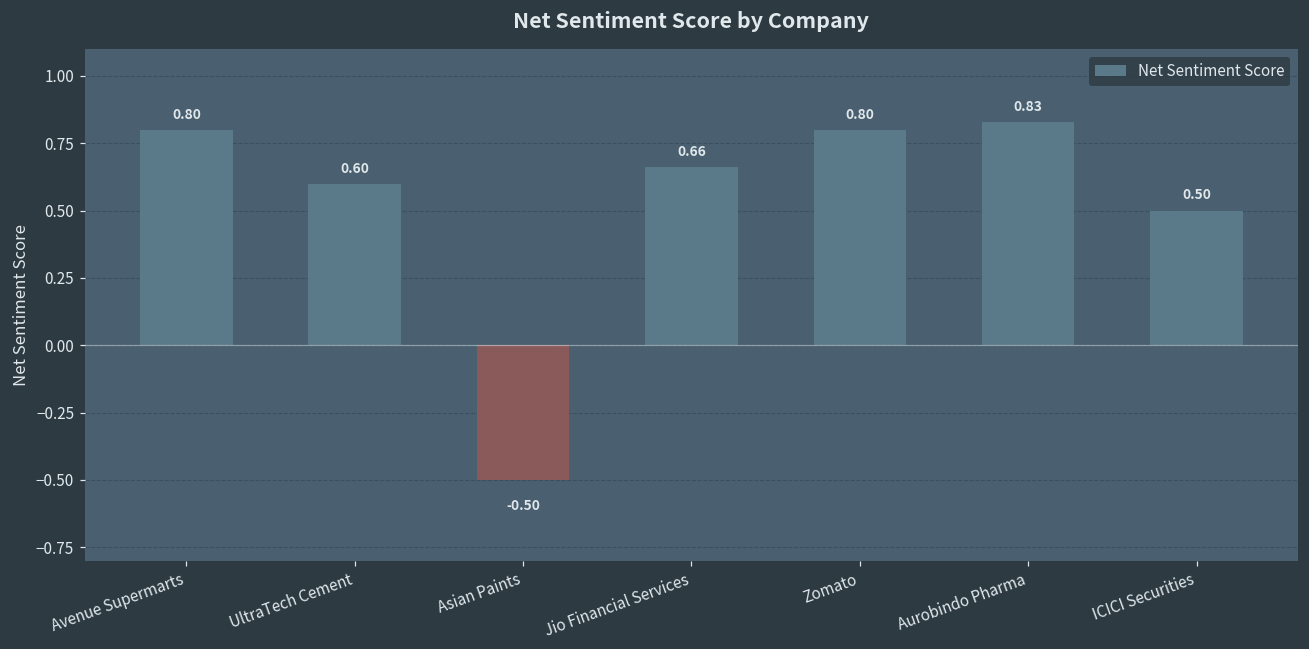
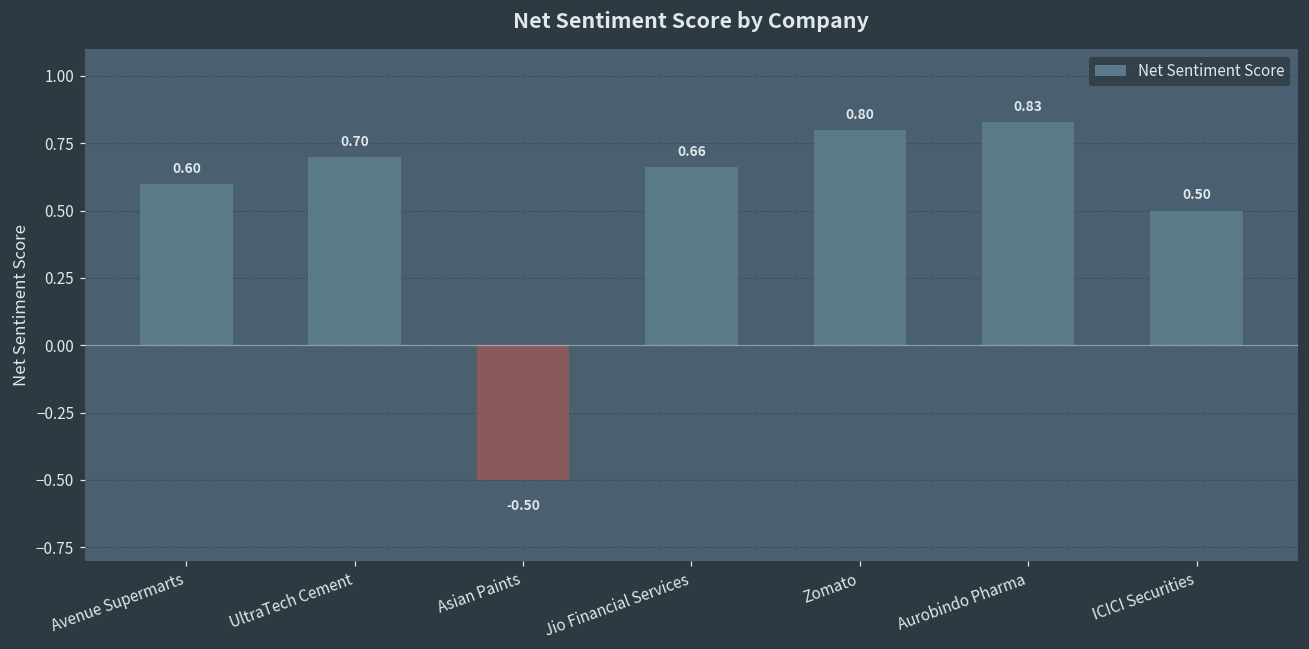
  {
-   "Avenue Supermarts": 0.80,
-   "UltraTech Cement": 0.60,
+   "Avenue Supermarts": 0.60,
+   "UltraTech Cement": 0.70,
    "Asian Paints": -0.50,
    "Jio Financial Services": 0.66,
    "Zomato": 0.80,
    "Aurobindo Pharma": 0.83,
    "ICICI Securities": 0.50
  }
